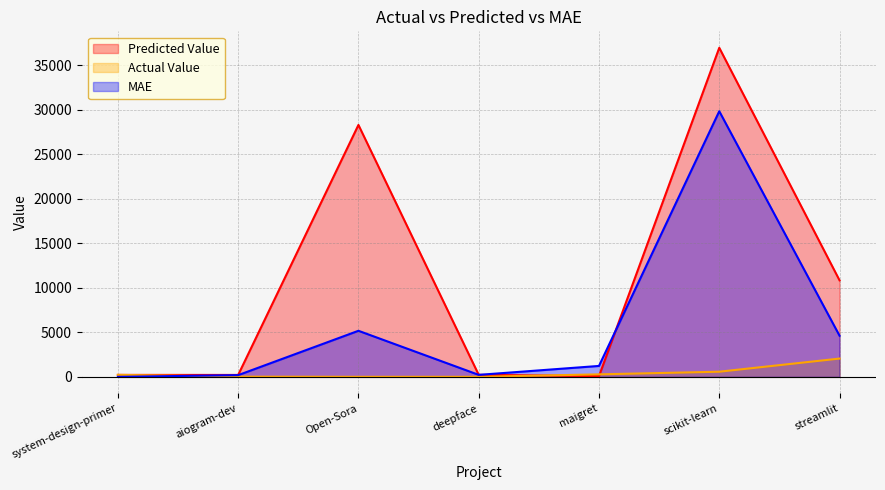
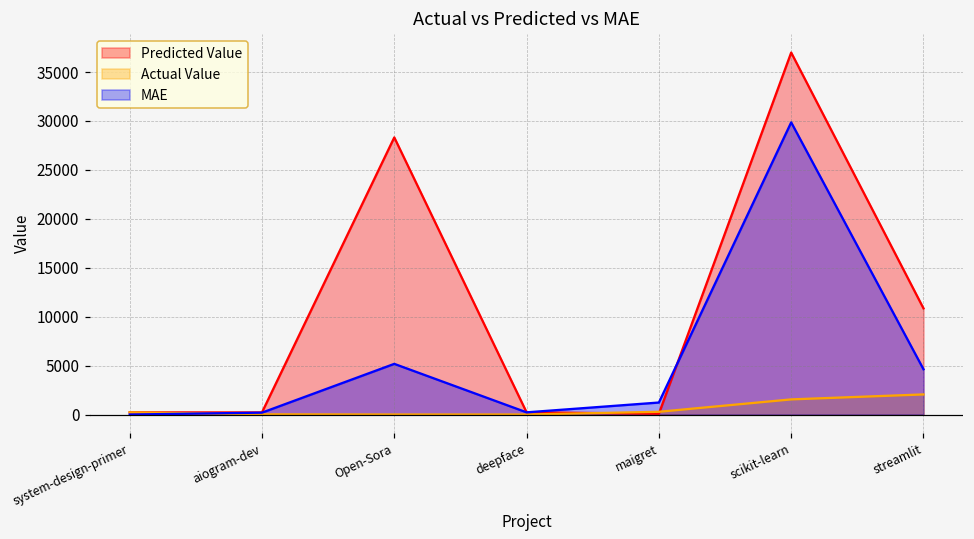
  {
    "Predicted Value": {
      "Open-Sora": 28000,
      "scikit-learn": 37000,
      "streamlit": 11000
    },
    "Actual Value": {
      "Open-Sora": 0,
-     "scikit-learn": 1000,
+     "scikit-learn": 2000,
      "streamlit": 2000
    },
    "MAE": {
      "Open-Sora": 5000,
      "maigret": 1000,
      "scikit-learn": 30000,
      "streamlit": 5000
    }
  }
